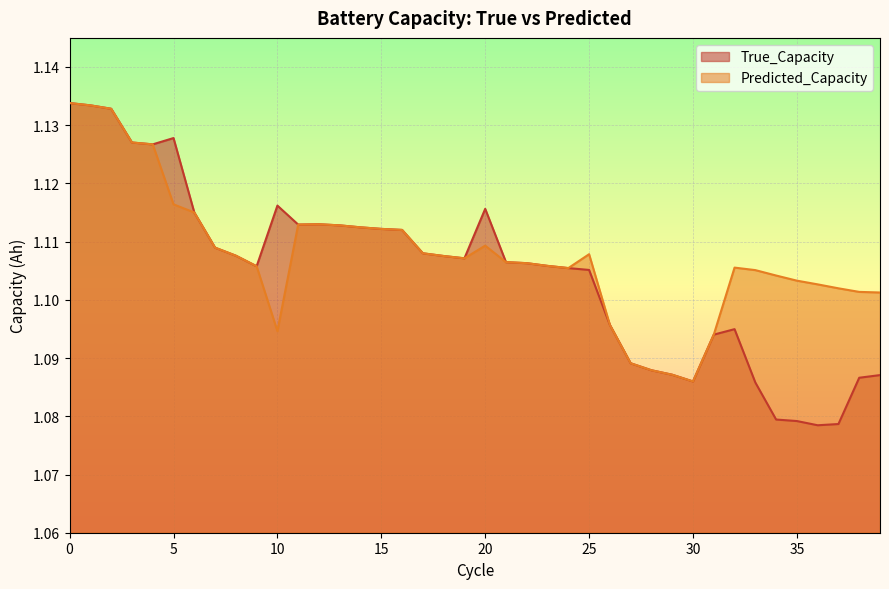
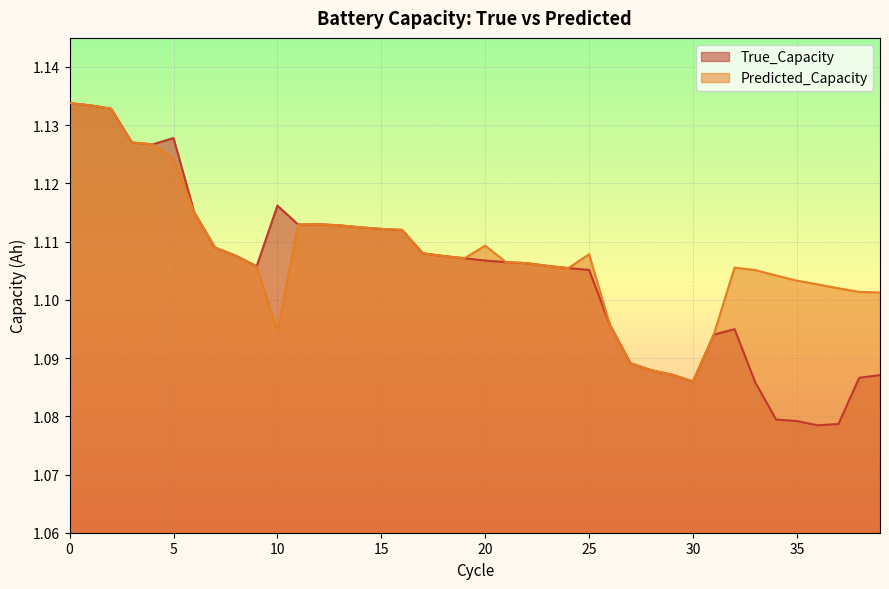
  {
    "True_Capacity": {
      "5": 1.128,
      "10": 1.116,
-     "20": 1.116,
+     "20": 1.107,
      "25": 1.105,
      "35": 1.079
    },
    "Predicted_Capacity": {
-     "5": 1.116,
+     "5": 1.124,
      "10": 1.095,
      "20": 1.109,
      "25": 1.108,
      "35": 1.103
    }
  }
